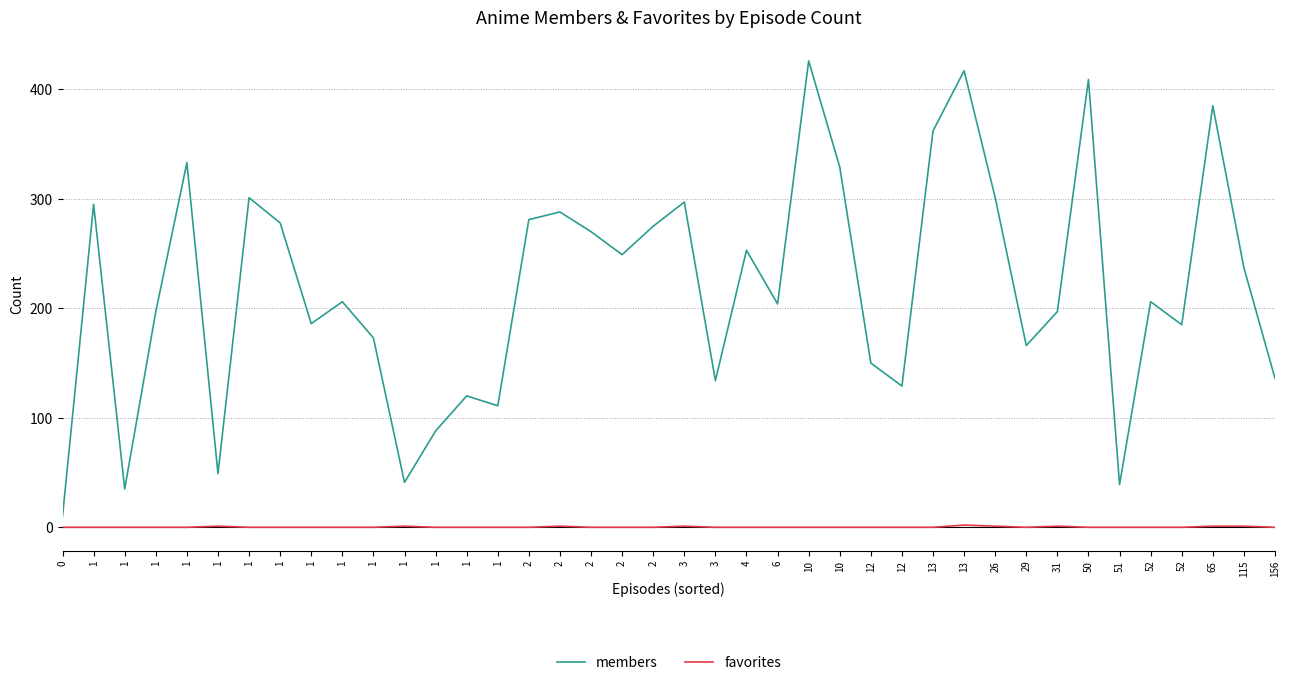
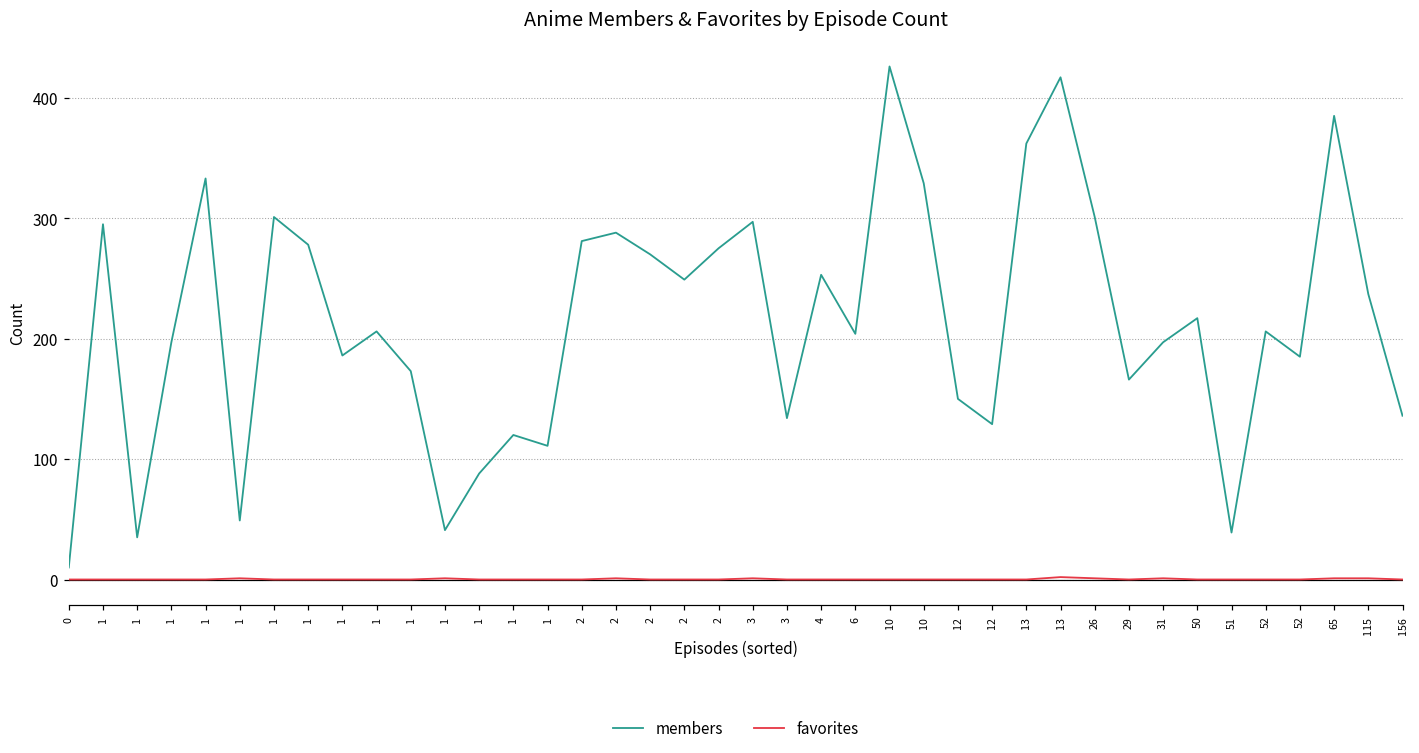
  {
    "members": {
      "0": 10,
      "4": 253,
      "6": 204,
      "26": 301,
      "29": 166,
      "31": 197,
-     "50": 409,
+     "50": 217,
      "51": 39,
      "65": 385,
      "115": 237,
      "156": 136
    },
    "favorites": {
      "0": 0,
      "4": 0,
      "6": 0,
      "26": 1,
      "29": 0,
      "31": 1,
      "50": 0,
      "51": 0,
      "65": 1,
      "115": 1,
      "156": 0
    }
  }
